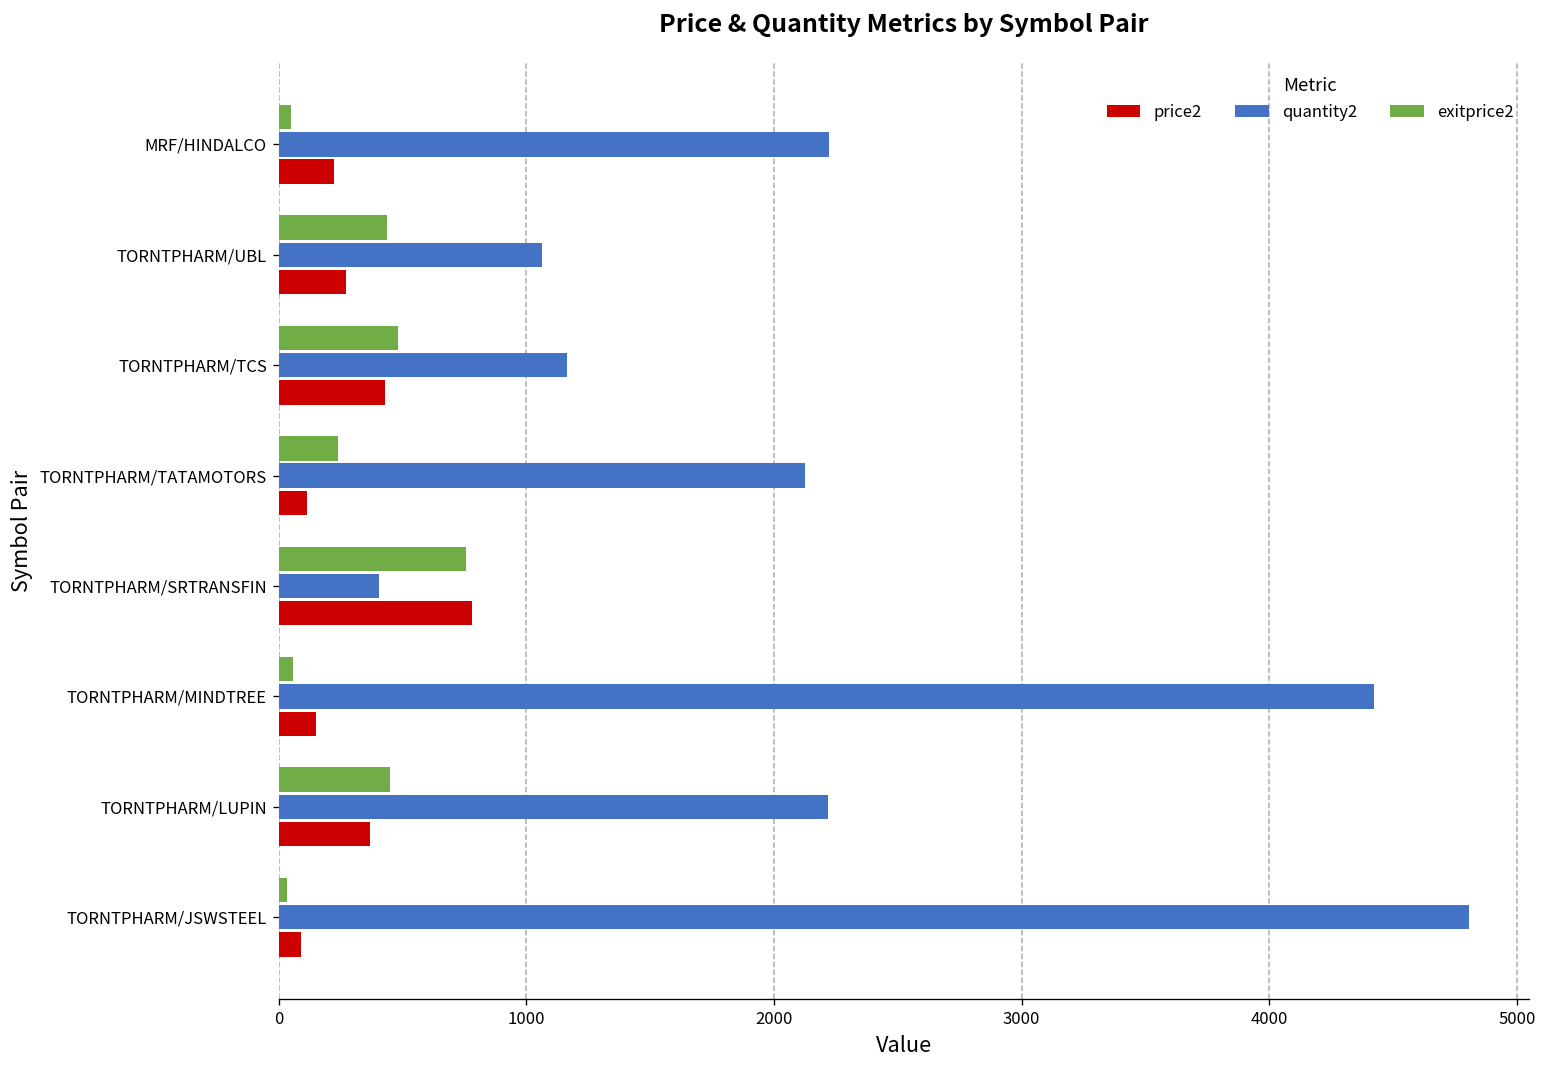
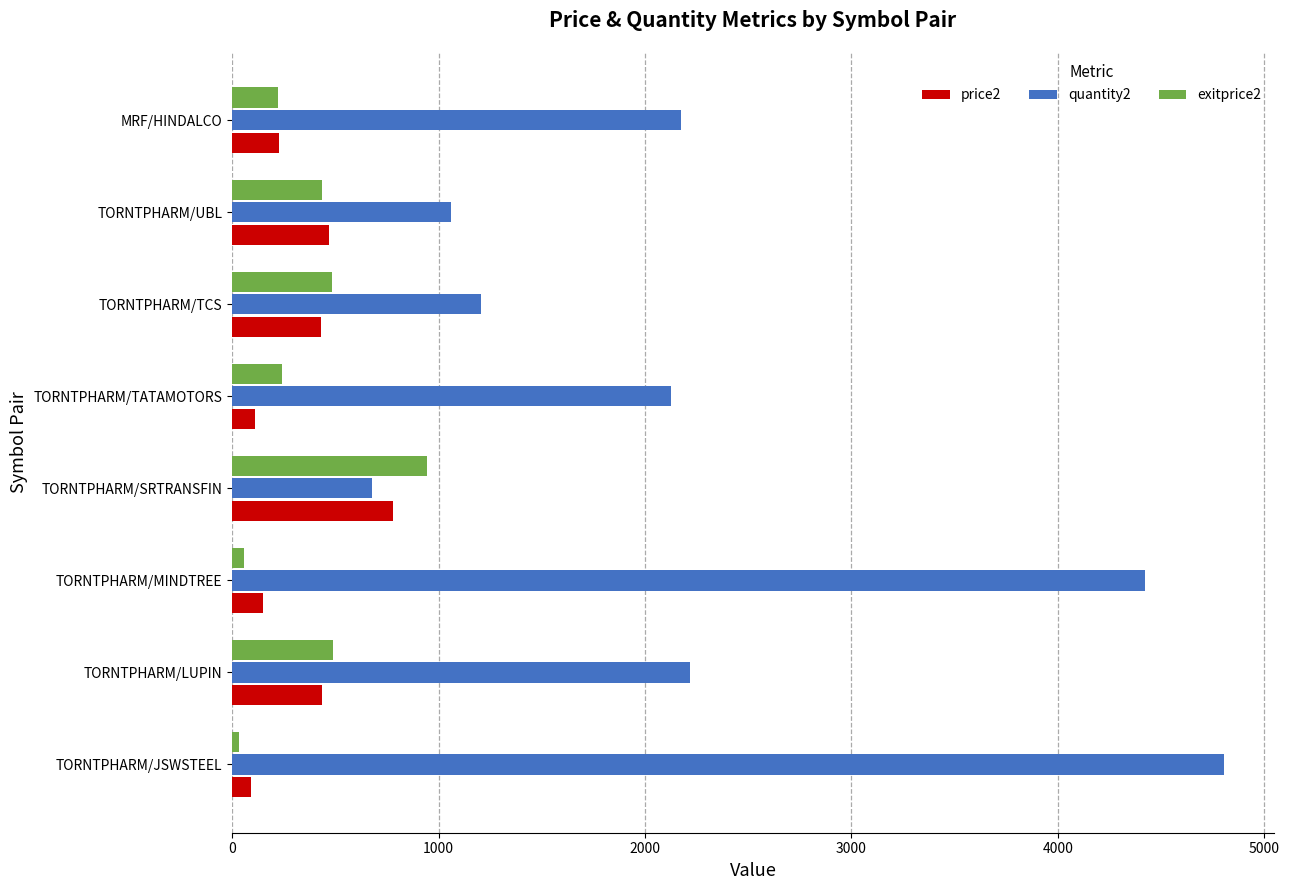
  {
    "price2": {
      "MRF/HINDALCO": 230,
-     "TORNTPHARM/UBL": 270,
+     "TORNTPHARM/UBL": 470,
      "TORNTPHARM/TCS": 430,
      "TORNTPHARM/TATAMOTORS": 110,
      "TORNTPHARM/SRTRANSFIN": 780,
      "TORNTPHARM/MINDTREE": 150,
-     "TORNTPHARM/LUPIN": 370,
+     "TORNTPHARM/LUPIN": 430,
      "TORNTPHARM/JSWSTEEL": 90
    },
    "quantity2": {
-     "MRF/HINDALCO": 2220,
+     "MRF/HINDALCO": 2170,
      "TORNTPHARM/UBL": 1060,
-     "TORNTPHARM/TCS": 1170,
+     "TORNTPHARM/TCS": 1210,
      "TORNTPHARM/TATAMOTORS": 2130,
-     "TORNTPHARM/SRTRANSFIN": 410,
+     "TORNTPHARM/SRTRANSFIN": 680,
      "TORNTPHARM/MINDTREE": 4420,
      "TORNTPHARM/LUPIN": 2220,
      "TORNTPHARM/JSWSTEEL": 4810
    },
    "exitprice2": {
-     "MRF/HINDALCO": 50,
+     "MRF/HINDALCO": 220,
      "TORNTPHARM/UBL": 440,
      "TORNTPHARM/TCS": 480,
      "TORNTPHARM/TATAMOTORS": 240,
-     "TORNTPHARM/SRTRANSFIN": 760,
+     "TORNTPHARM/SRTRANSFIN": 950,
      "TORNTPHARM/MINDTREE": 60,
-     "TORNTPHARM/LUPIN": 450,
+     "TORNTPHARM/LUPIN": 490,
      "TORNTPHARM/JSWSTEEL": 30
    }
  }
